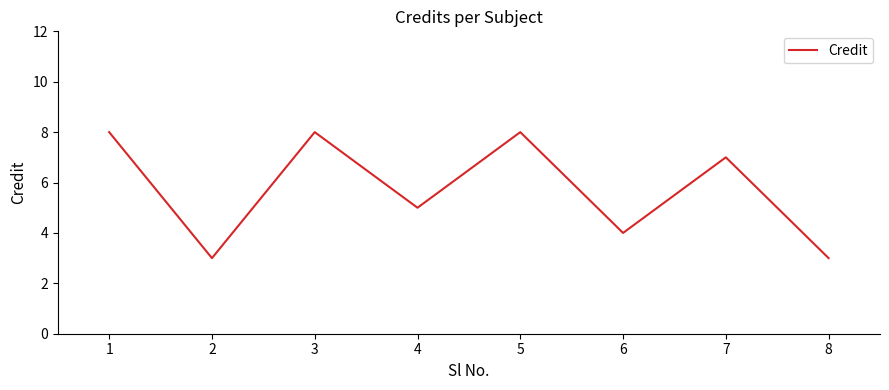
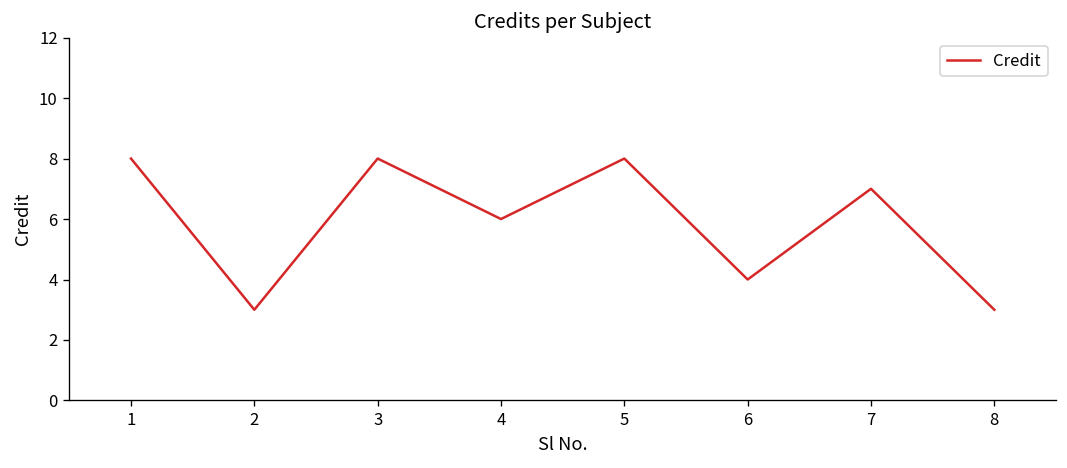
  {
    "1": 8,
    "2": 3,
    "3": 8,
-   "4": 5,
+   "4": 6,
    "5": 8,
    "6": 4,
    "7": 7,
    "8": 3
  }
